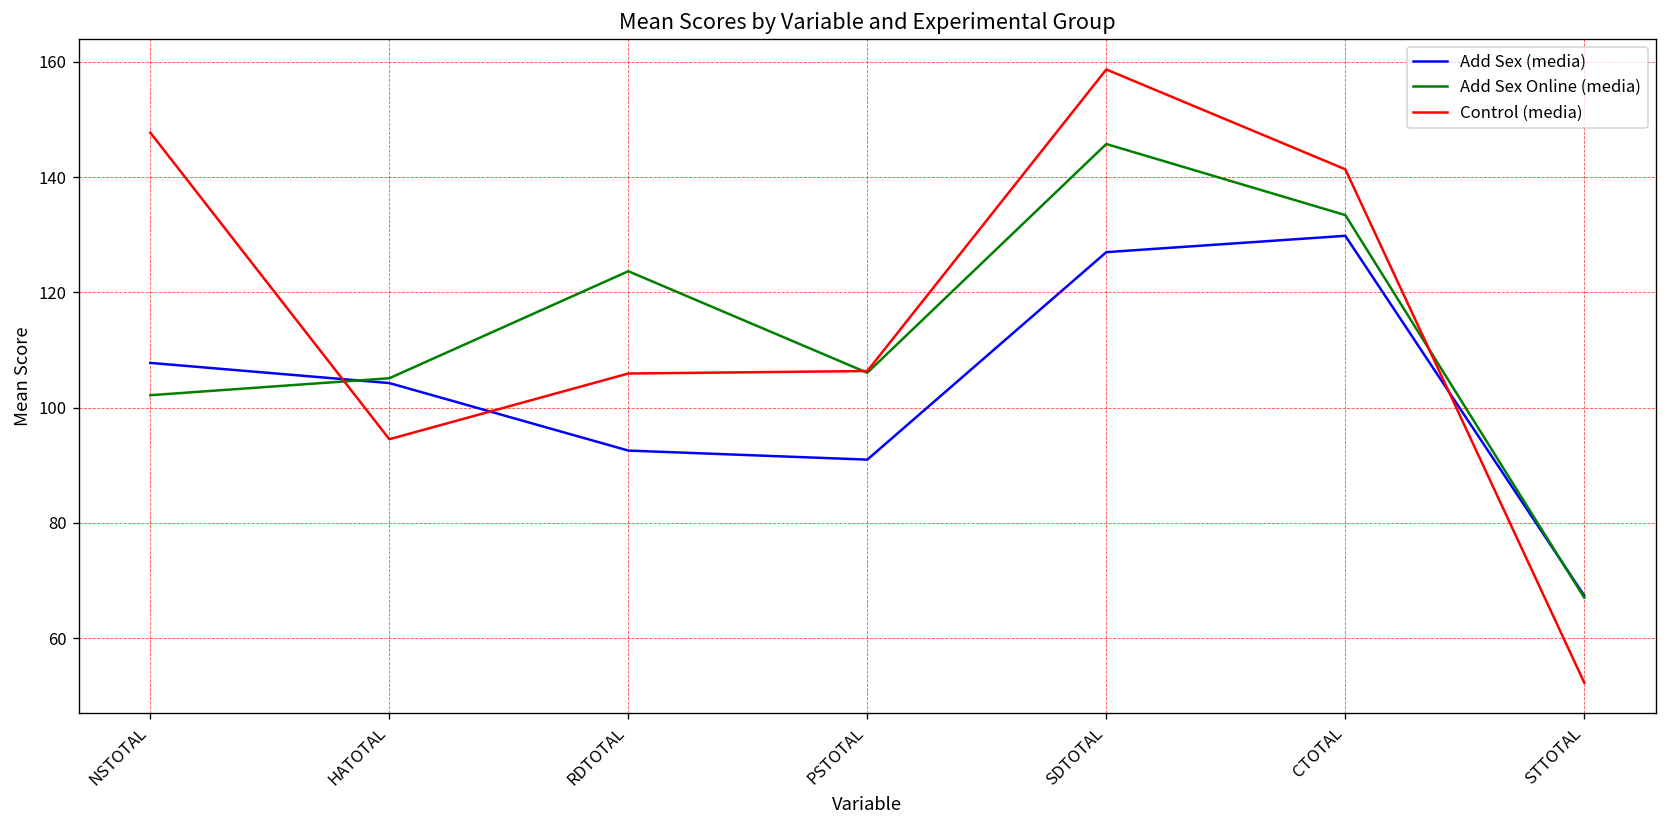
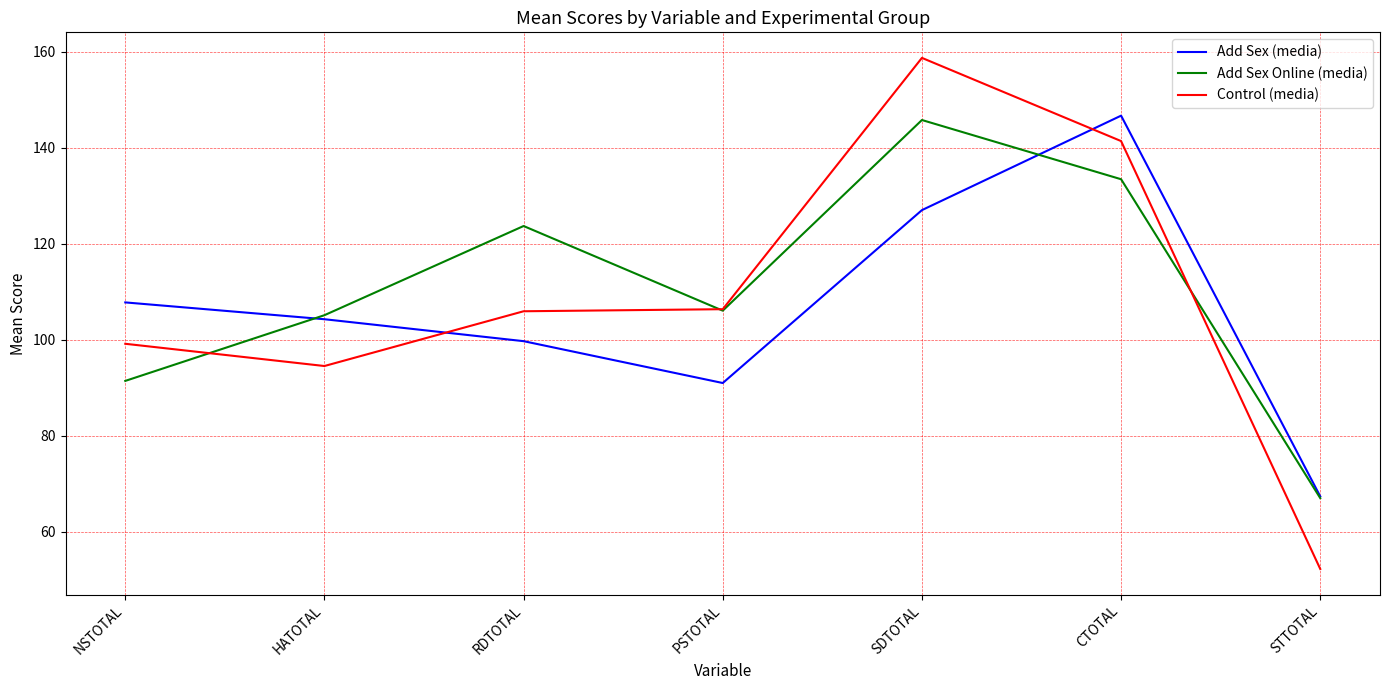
  {
    "Add Sex (media)": {
      "NSTOTAL": 108,
      "HATOTAL": 104,
-     "RDTOTAL": 93,
+     "RDTOTAL": 100,
      "PSTOTAL": 91,
      "SDTOTAL": 127,
-     "CTOTAL": 130
+     "CTOTAL": 147
    },
    "Add Sex Online (media)": {
-     "NSTOTAL": 102,
+     "NSTOTAL": 91,
      "HATOTAL": 105,
      "RDTOTAL": 124,
      "SDTOTAL": 146,
      "CTOTAL": 133
    },
    "Control (media)": {
-     "NSTOTAL": 148,
+     "NSTOTAL": 99,
      "HATOTAL": 95,
      "RDTOTAL": 106,
      "SDTOTAL": 159,
      "CTOTAL": 141,
      "STTOTAL": 52
    }
  }
